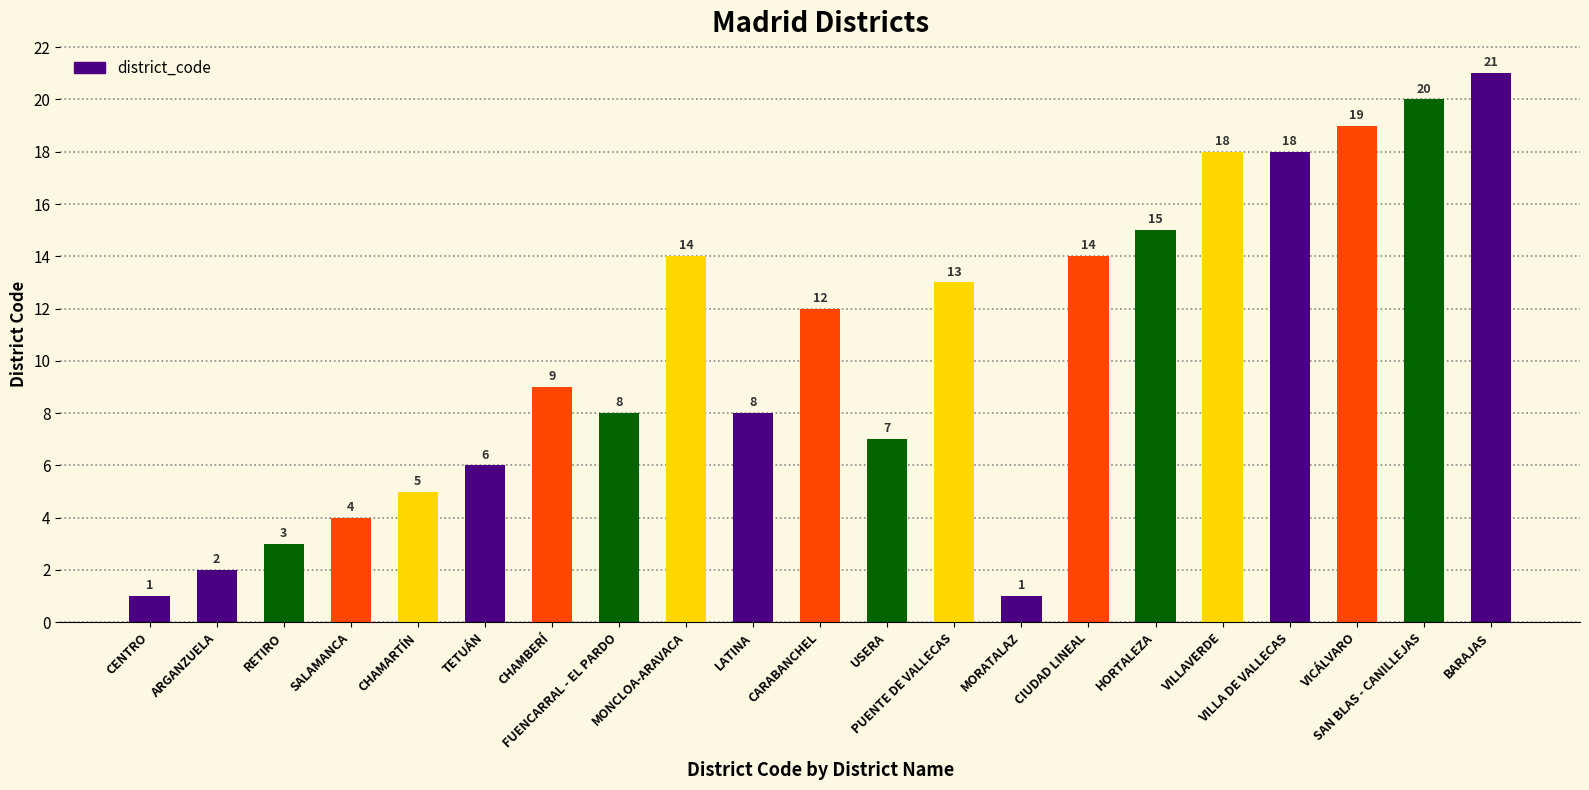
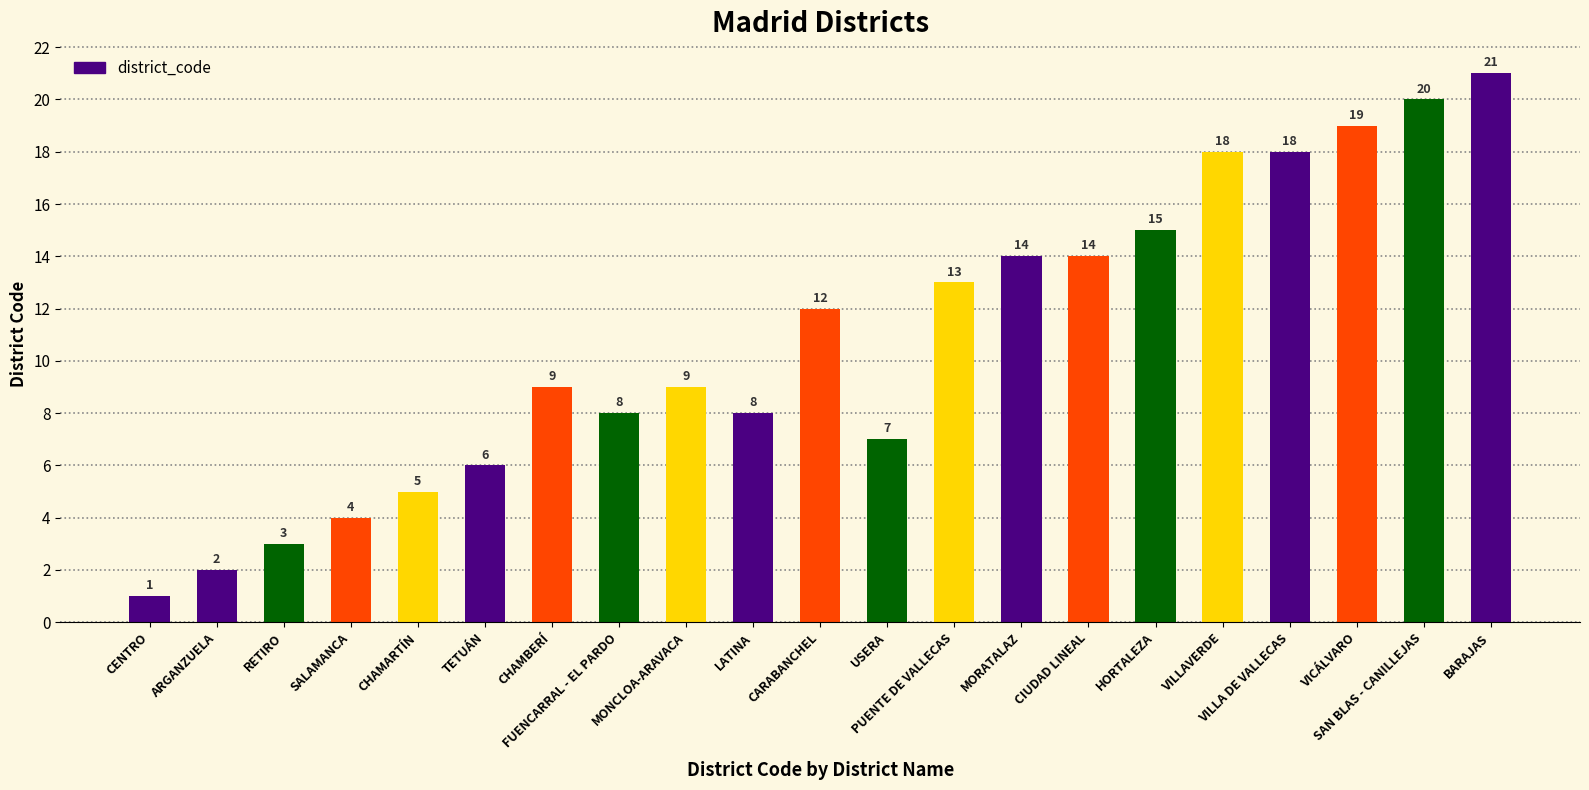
  {
    "CENTRO": 1,
    "ARGANZUELA": 2,
    "RETIRO": 3,
    "SALAMANCA": 4,
    "CHAMARTÍN": 5,
    "TETUÁN": 6,
    "CHAMBERÍ": 9,
    "FUENCARRAL - EL PARDO": 8,
-   "MONCLOA-ARAVACA": 14,
+   "MONCLOA-ARAVACA": 9,
    "LATINA": 8,
    "CARABANCHEL": 12,
    "USERA": 7,
    "PUENTE DE VALLECAS": 13,
-   "MORATALAZ": 1,
+   "MORATALAZ": 14,
    "CIUDAD LINEAL": 14,
    "HORTALEZA": 15,
    "VILLAVERDE": 18,
    "VILLA DE VALLECAS": 18,
    "VICÁLVARO": 19,
    "SAN BLAS - CANILLEJAS": 20,
    "BARAJAS": 21
  }
